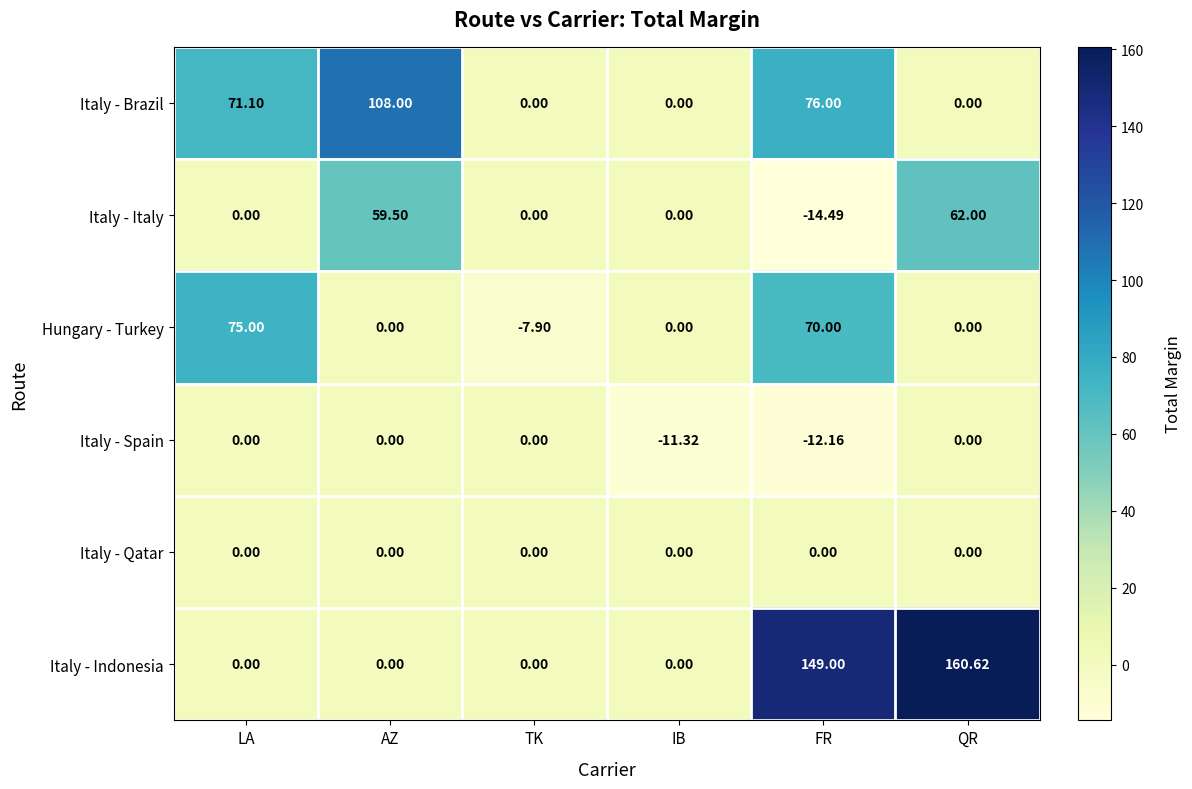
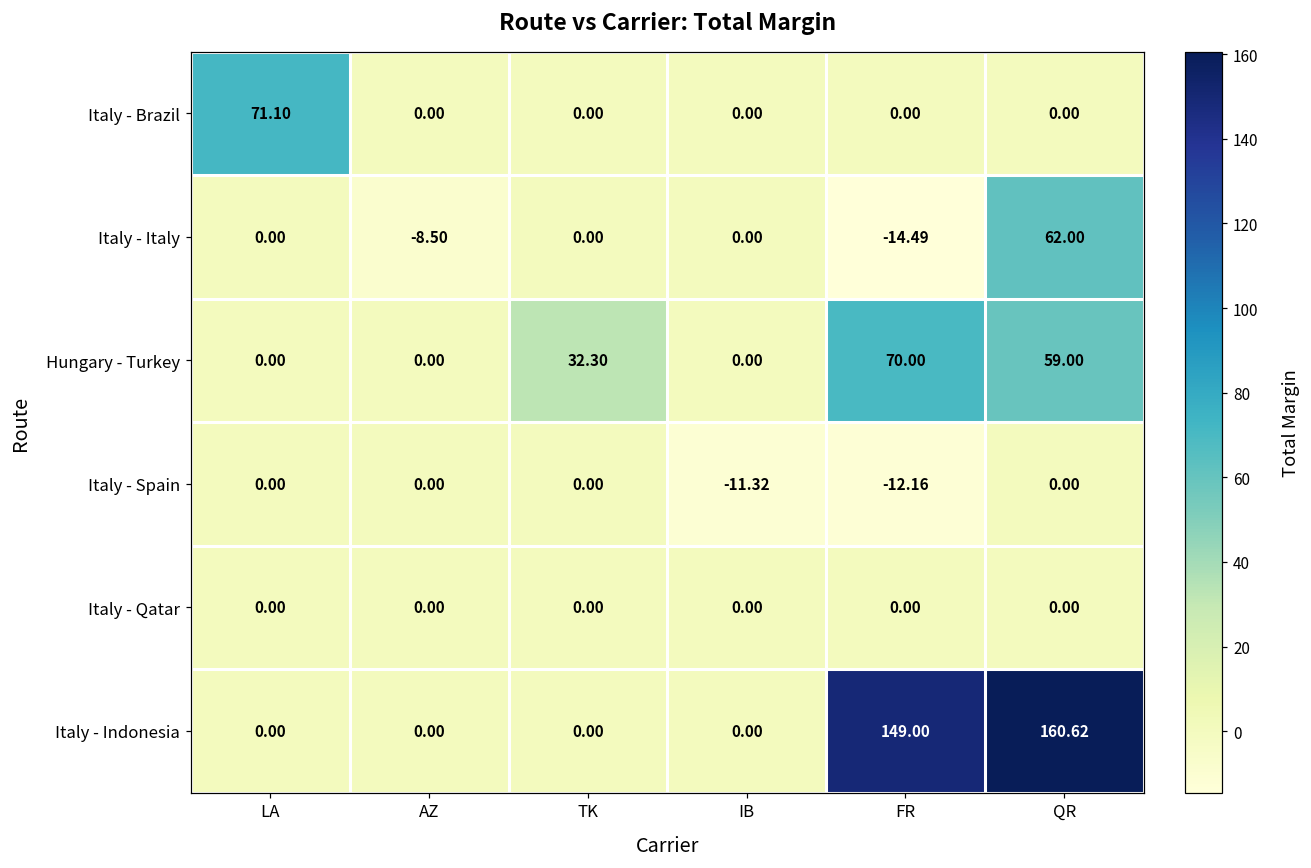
  {
    "Italy - Brazil": {
      "LA": 71.10,
-     "AZ": 108.00,
+     "AZ": 0.00,
      "TK": 0.00,
      "IB": 0.00,
-     "FR": 76.00,
+     "FR": 0.00,
      "QR": 0.00
    },
    "Italy - Italy": {
      "LA": 0.00,
-     "AZ": 59.50,
+     "AZ": -8.50,
      "TK": 0.00,
      "IB": 0.00,
      "FR": -14.49,
      "QR": 62.00
    },
    "Hungary - Turkey": {
-     "LA": 75.00,
+     "LA": 0.00,
      "AZ": 0.00,
-     "TK": -7.90,
+     "TK": 32.30,
      "IB": 0.00,
      "FR": 70.00,
-     "QR": 0.00
+     "QR": 59.00
    },
    "Italy - Spain": {
      "LA": 0.00,
      "AZ": 0.00,
      "TK": 0.00,
      "IB": -11.32,
      "FR": -12.16,
      "QR": 0.00
    },
    "Italy - Qatar": {
      "LA": 0.00,
      "AZ": 0.00,
      "TK": 0.00,
      "IB": 0.00,
      "FR": 0.00,
      "QR": 0.00
    },
    "Italy - Indonesia": {
      "LA": 0.00,
      "AZ": 0.00,
      "TK": 0.00,
      "IB": 0.00,
      "FR": 149.00,
      "QR": 160.62
    }
  }
